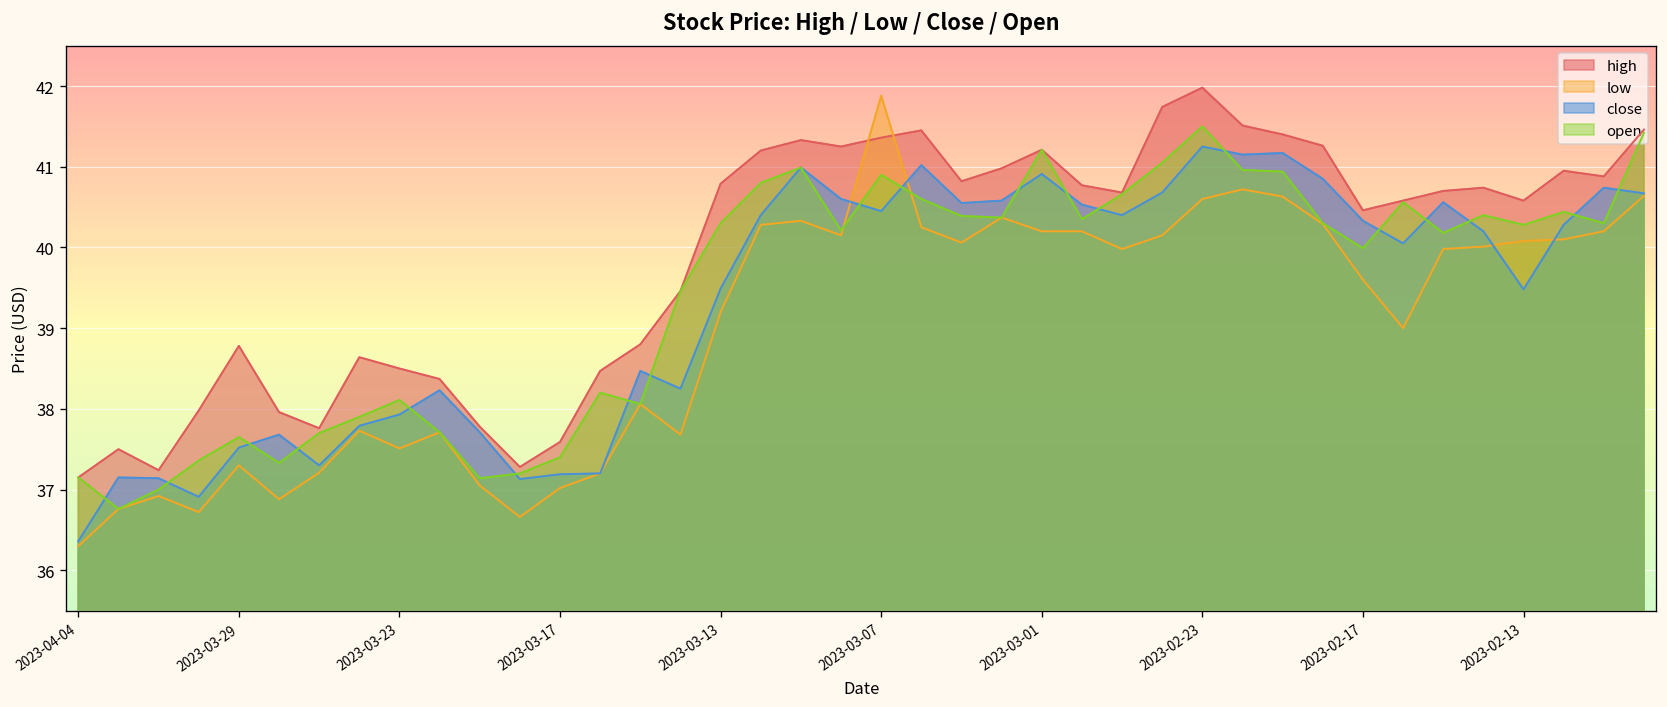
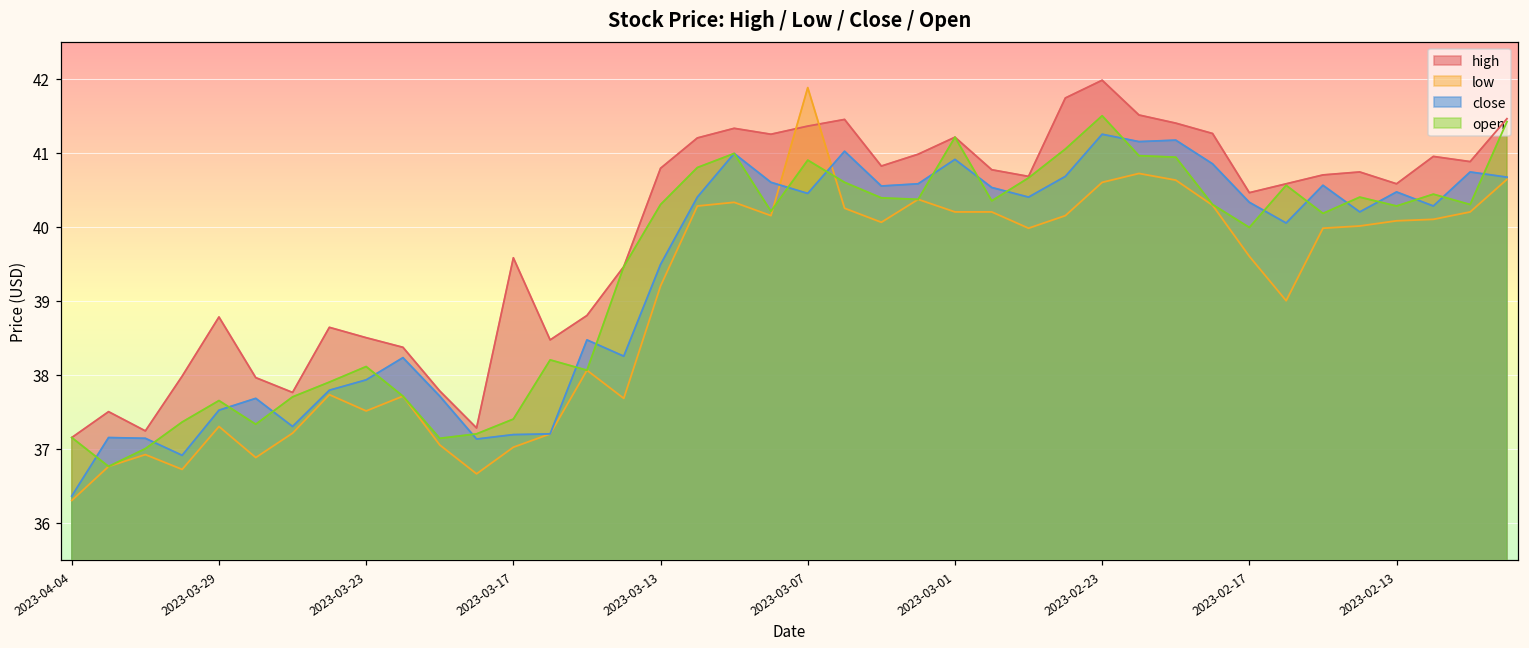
  {
    "high": {
      "2023-03-29": 38.8,
      "2023-03-23": 38.5,
-     "2023-03-17": 37.6,
+     "2023-03-17": 39.6,
      "2023-03-13": 40.8,
      "2023-03-07": 41.4,
      "2023-02-23": 42.0,
      "2023-02-17": 40.5,
      "2023-02-13": 40.6
    },
    "low": {
      "2023-04-04": 36.3,
      "2023-03-29": 37.3,
      "2023-03-23": 37.5,
      "2023-03-17": 37.0,
      "2023-03-13": 39.2,
      "2023-03-07": 41.9,
      "2023-03-01": 40.2,
      "2023-02-23": 40.6,
      "2023-02-17": 39.6,
      "2023-02-13": 40.1
    },
    "close": {
      "2023-04-04": 36.4,
      "2023-03-29": 37.5,
      "2023-03-23": 37.9,
      "2023-03-17": 37.2,
      "2023-03-13": 39.5,
      "2023-03-07": 40.5,
      "2023-03-01": 40.9,
      "2023-02-23": 41.3,
      "2023-02-17": 40.3,
-     "2023-02-13": 39.5
+     "2023-02-13": 40.5
    },
    "open": {
      "2023-03-29": 37.7,
      "2023-03-23": 38.1,
      "2023-03-17": 37.4,
      "2023-03-13": 40.3,
      "2023-03-07": 40.9,
      "2023-02-23": 41.5,
      "2023-02-17": 40.0,
      "2023-02-13": 40.3
    }
  }
